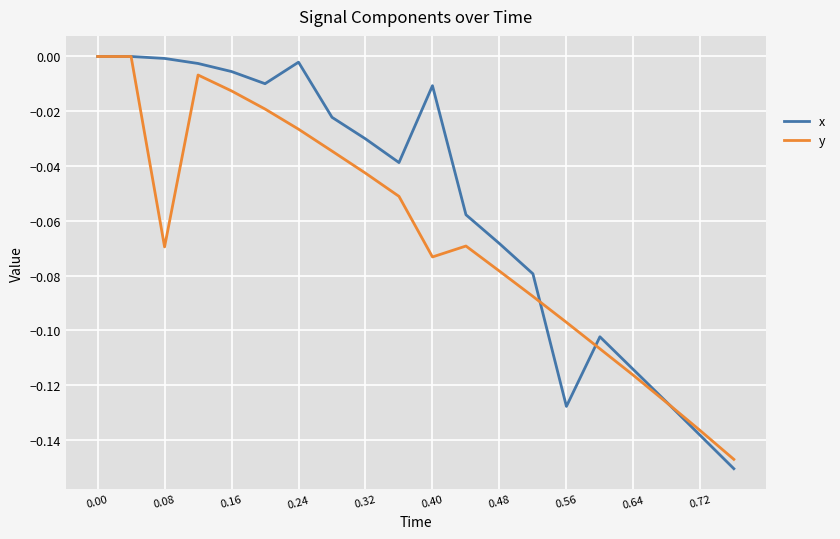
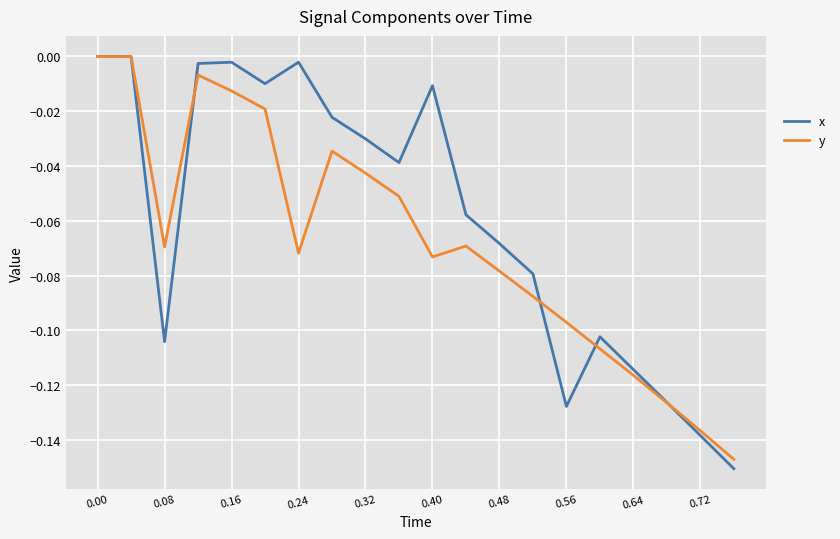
  {
    "x": {
-     "0.08": -0.001,
-     "0.16": -0.005,
+     "0.08": -0.104,
+     "0.16": -0.002,
      "0.24": -0.002,
      "0.32": -0.030,
      "0.40": -0.011,
      "0.48": -0.068,
      "0.56": -0.128,
      "0.64": -0.114,
      "0.72": -0.138
    },
    "y": {
      "0.08": -0.070,
      "0.16": -0.013,
-     "0.24": -0.027,
+     "0.24": -0.072,
      "0.32": -0.043,
      "0.40": -0.073,
      "0.48": -0.078,
      "0.56": -0.097,
      "0.64": -0.116,
      "0.72": -0.137
    }
  }
